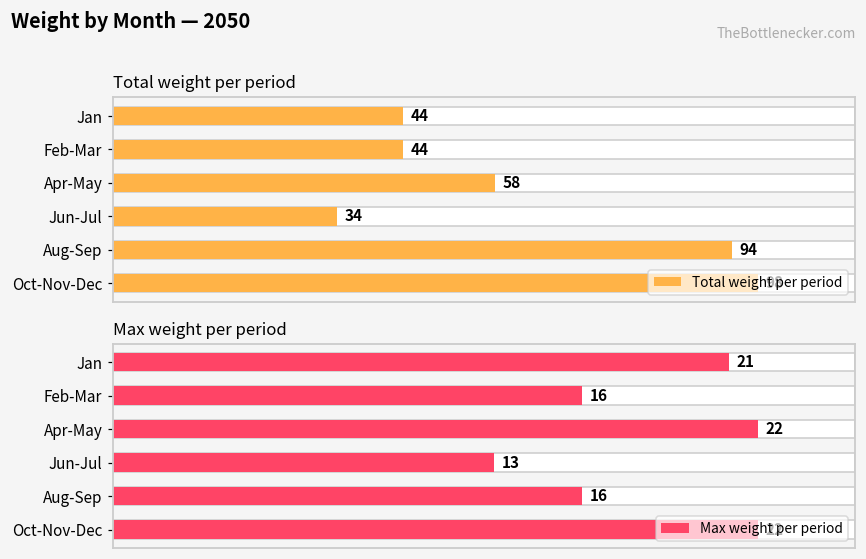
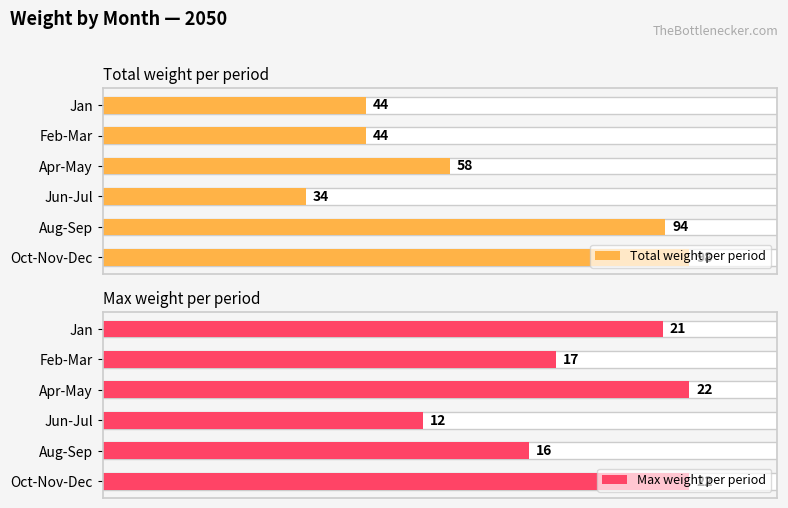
  {
    "Max weight per period": {
      "Max weight per period": {
-       "Feb-Mar": 16,
-       "Jun-Jul": 13
+       "Feb-Mar": 17,
+       "Jun-Jul": 12
      }
    }
  }
